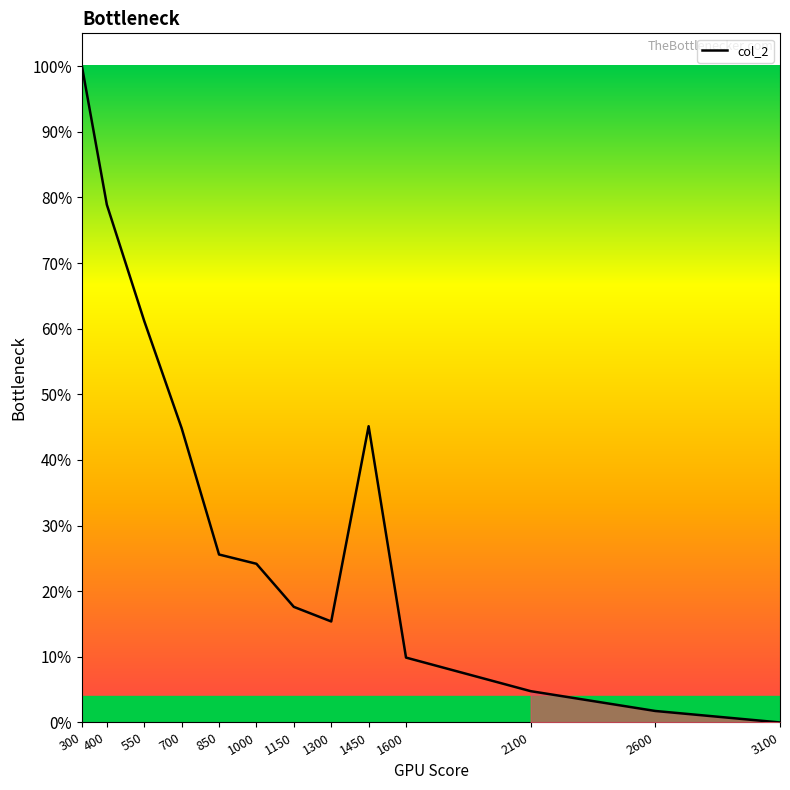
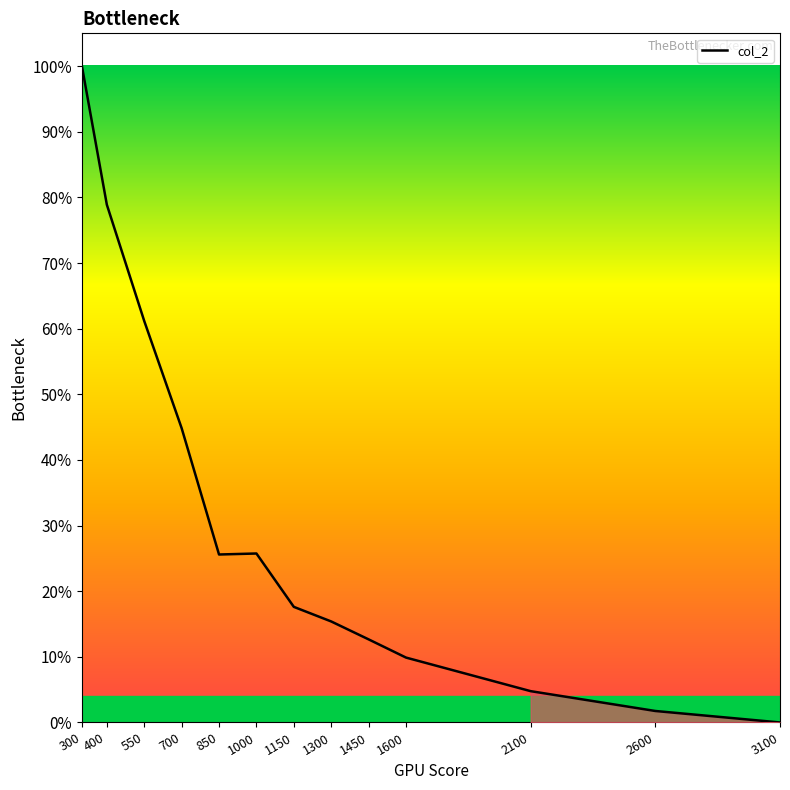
  {
    "col_2": {
      "300": "100%",
      "400": "79%",
      "550": "61%",
      "700": "45%",
      "850": "26%",
-     "1000": "24%",
+     "1000": "26%",
      "1150": "18%",
      "1300": "15%",
-     "1450": "45%",
+     "1450": "13%",
      "1600": "10%"
    }
  }
